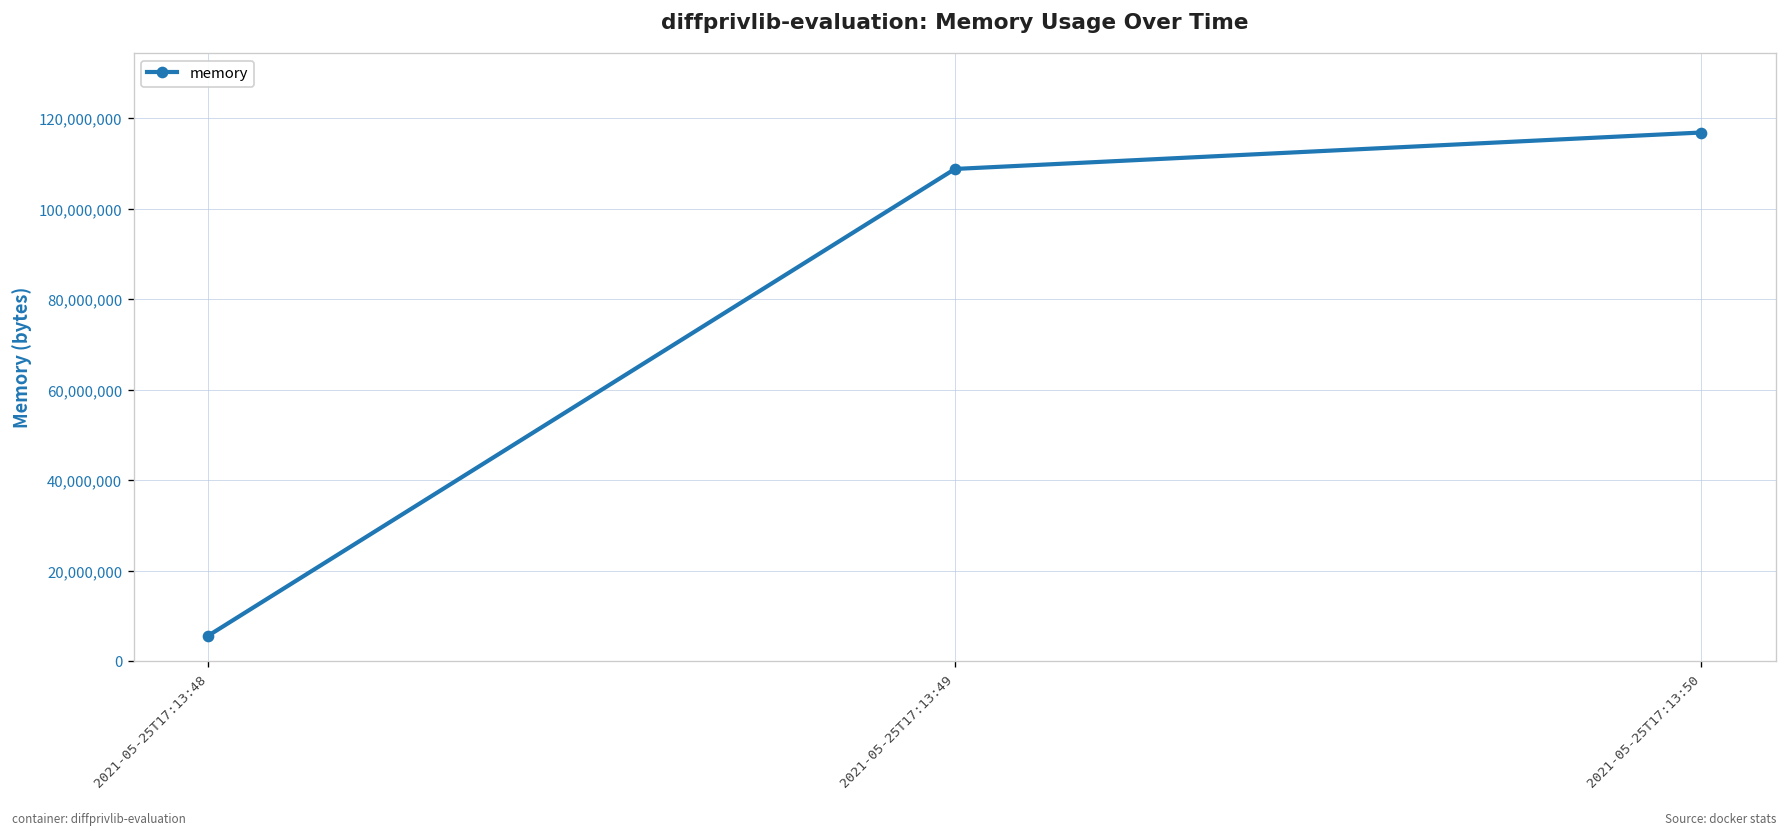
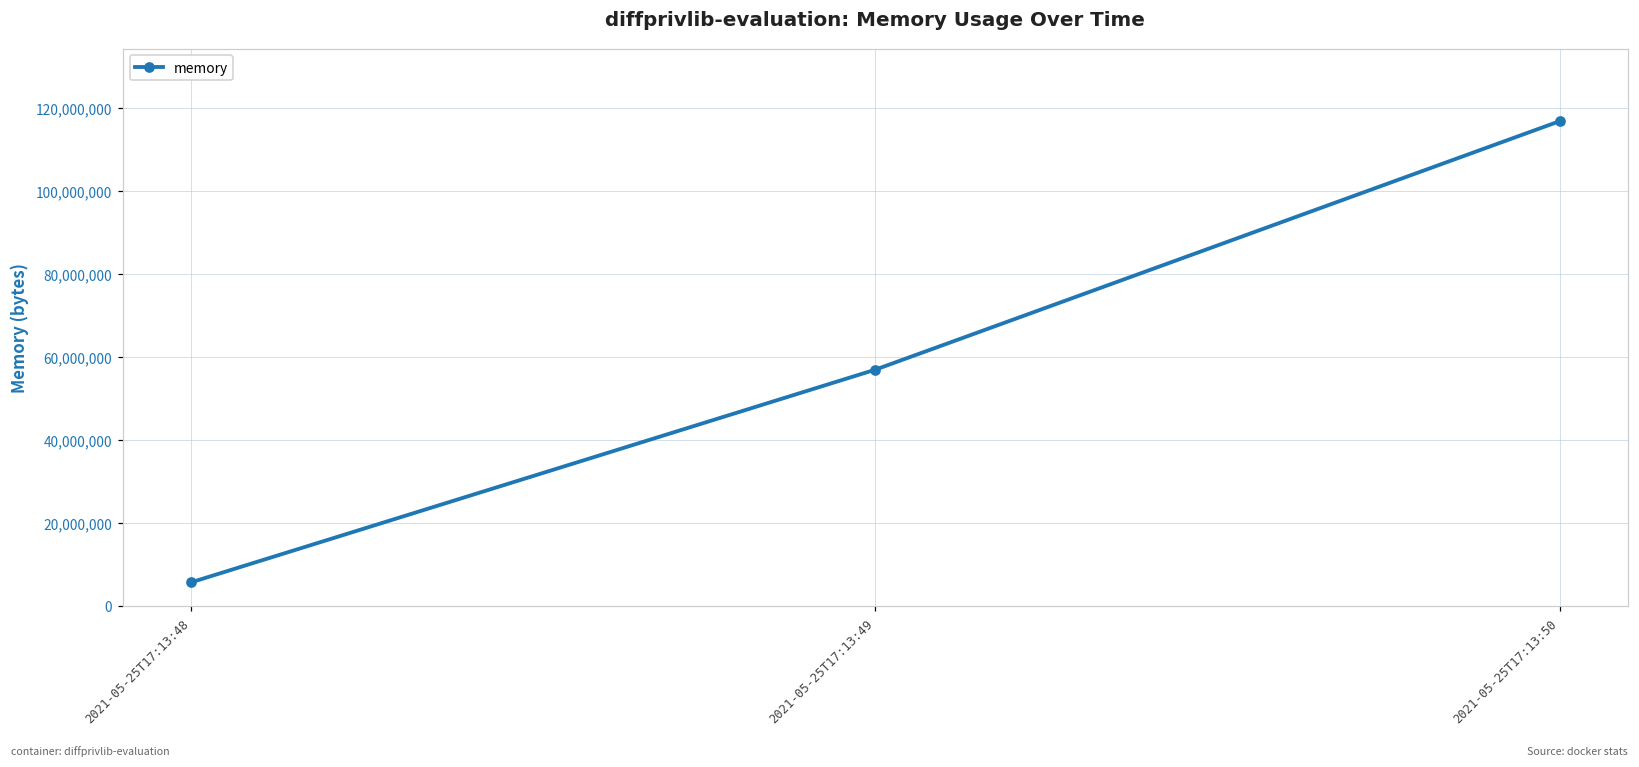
  {
    "2021-05-25T17:13:48": "6,000,000",
-   "2021-05-25T17:13:49": "109,000,000",
+   "2021-05-25T17:13:49": "57,000,000",
    "2021-05-25T17:13:50": "117,000,000"
  }
